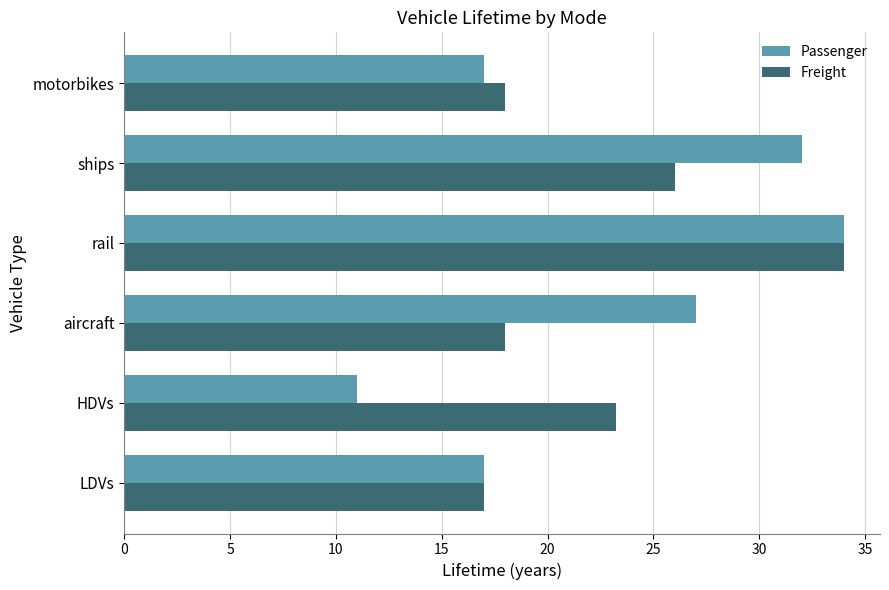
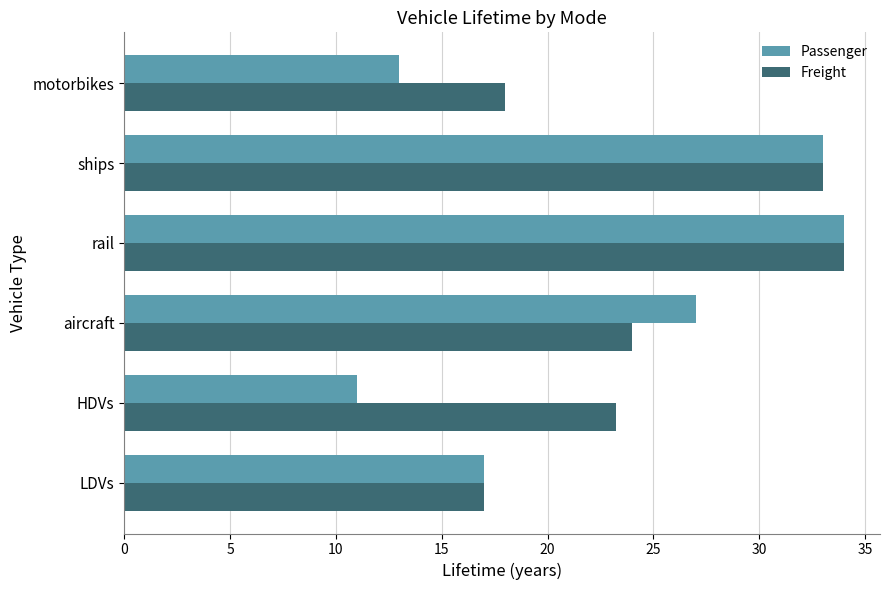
  {
    "Passenger": {
-     "motorbikes": 17,
-     "ships": 32,
+     "motorbikes": 13,
+     "ships": 33,
      "rail": 34,
      "aircraft": 27,
      "HDVs": 11,
      "LDVs": 17
    },
    "Freight": {
      "motorbikes": 18,
-     "ships": 26,
+     "ships": 33,
      "rail": 34,
-     "aircraft": 18,
+     "aircraft": 24,
      "HDVs": 23.2,
      "LDVs": 17
    }
  }
